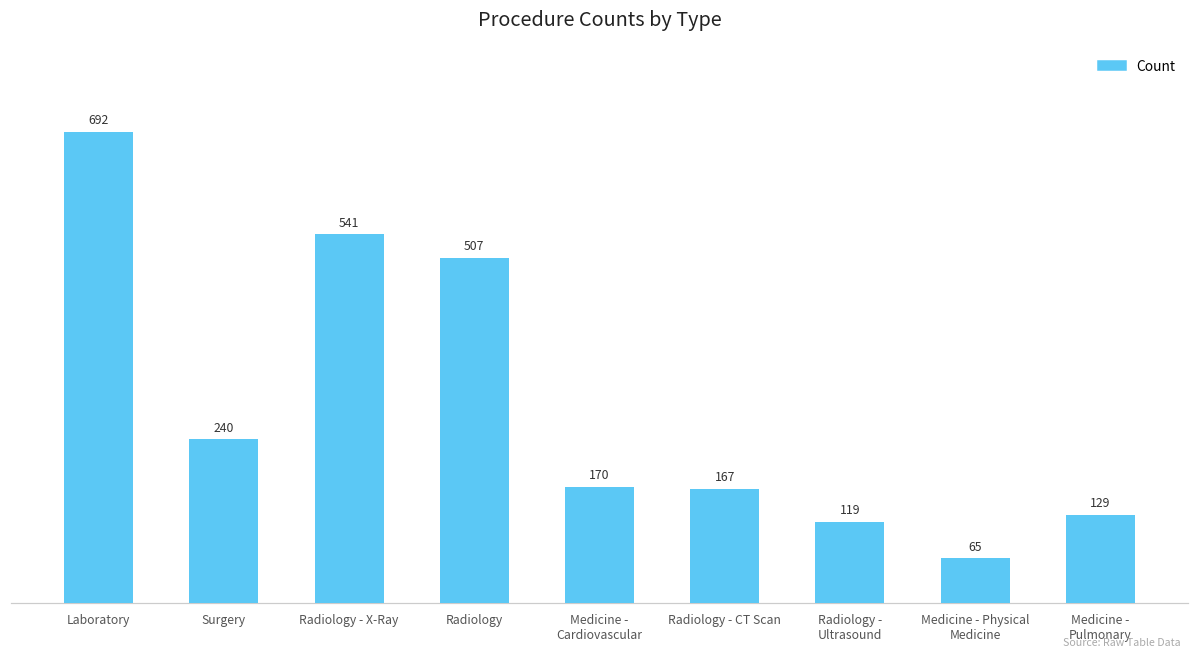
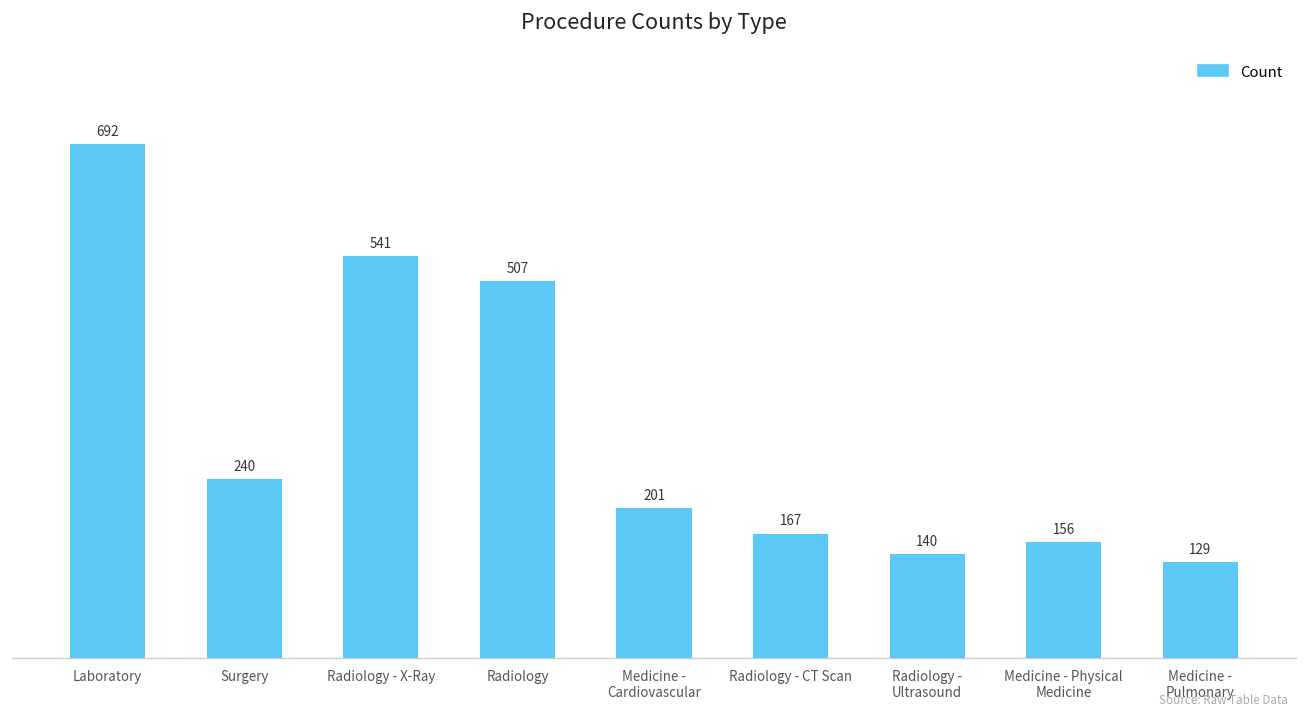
  {
    "Laboratory": 692,
    "Surgery": 240,
    "Radiology - X-Ray": 541,
    "Radiology": 507,
-   "Medicine - Cardiovascular": 170,
+   "Medicine - Cardiovascular": 201,
    "Radiology - CT Scan": 167,
-   "Radiology - Ultrasound": 119,
-   "Medicine - Physical Medicine": 65,
+   "Radiology - Ultrasound": 140,
+   "Medicine - Physical Medicine": 156,
    "Medicine - Pulmonary": 129
  }
